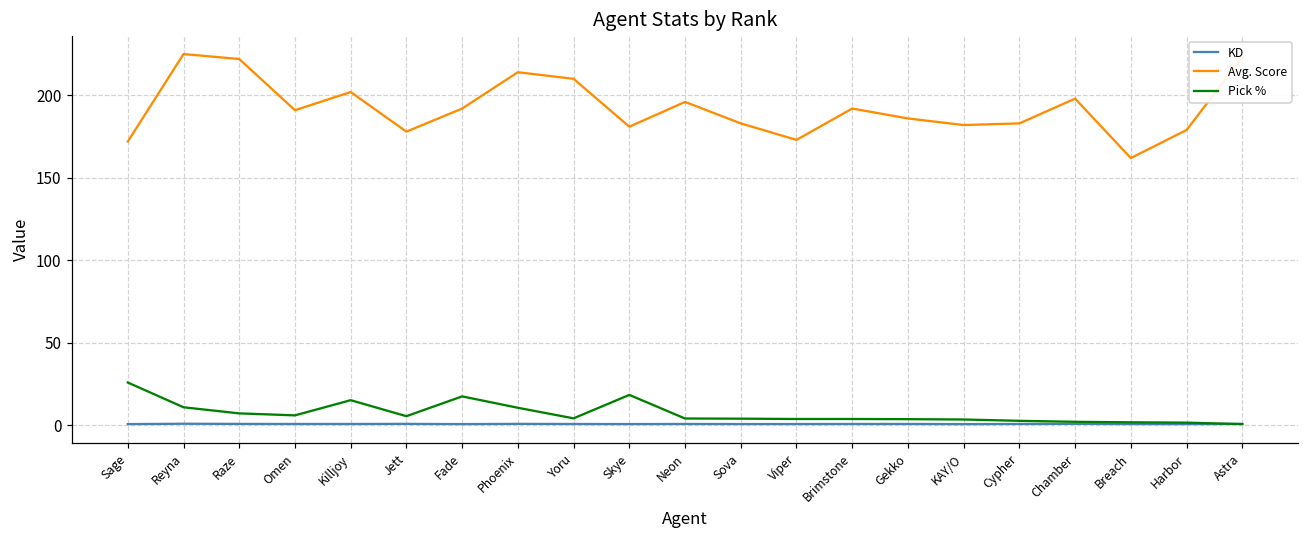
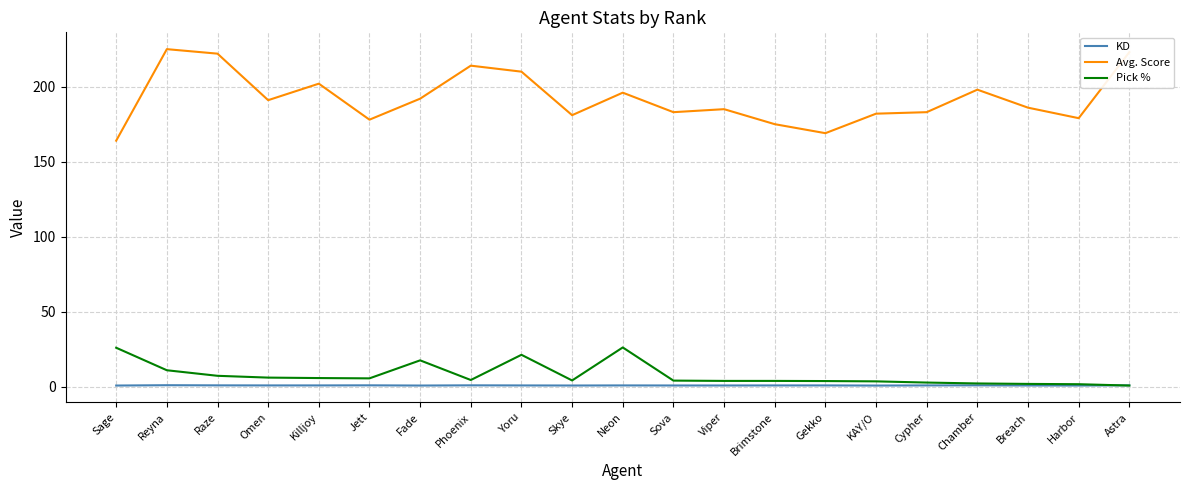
  {
    "KD": {
      "Sage": 1,
      "Reyna": 1,
      "Raze": 1,
      "Omen": 1,
      "Killjoy": 1,
      "Jett": 1,
      "Fade": 1,
      "Phoenix": 1,
      "Yoru": 1,
      "Skye": 1,
      "Neon": 1,
      "Sova": 1,
      "Viper": 1,
      "Brimstone": 1,
      "Gekko": 1,
      "KAY/O": 1,
      "Cypher": 1
    },
    "Avg. Score": {
-     "Sage": 172,
+     "Sage": 164,
      "Reyna": 225,
      "Raze": 222,
      "Omen": 191,
      "Killjoy": 202,
      "Jett": 178,
      "Fade": 192,
      "Phoenix": 214,
      "Yoru": 210,
      "Skye": 181,
      "Neon": 196,
      "Sova": 183,
-     "Viper": 173,
-     "Brimstone": 192,
-     "Gekko": 186,
+     "Viper": 185,
+     "Brimstone": 175,
+     "Gekko": 169,
      "KAY/O": 182,
      "Cypher": 183,
      "Chamber": 198,
-     "Breach": 162,
+     "Breach": 186,
      "Harbor": 179
    },
    "Pick %": {
      "Sage": 26,
      "Reyna": 11,
      "Raze": 7,
      "Omen": 6,
-     "Killjoy": 15,
+     "Killjoy": 6,
      "Jett": 6,
      "Fade": 18,
-     "Phoenix": 11,
-     "Yoru": 4,
-     "Skye": 19,
-     "Neon": 4,
+     "Phoenix": 5,
+     "Yoru": 21,
+     "Skye": 4,
+     "Neon": 26,
      "Sova": 4,
      "Viper": 4,
      "Brimstone": 4,
      "Gekko": 4,
      "KAY/O": 4,
      "Cypher": 3
    }
  }
